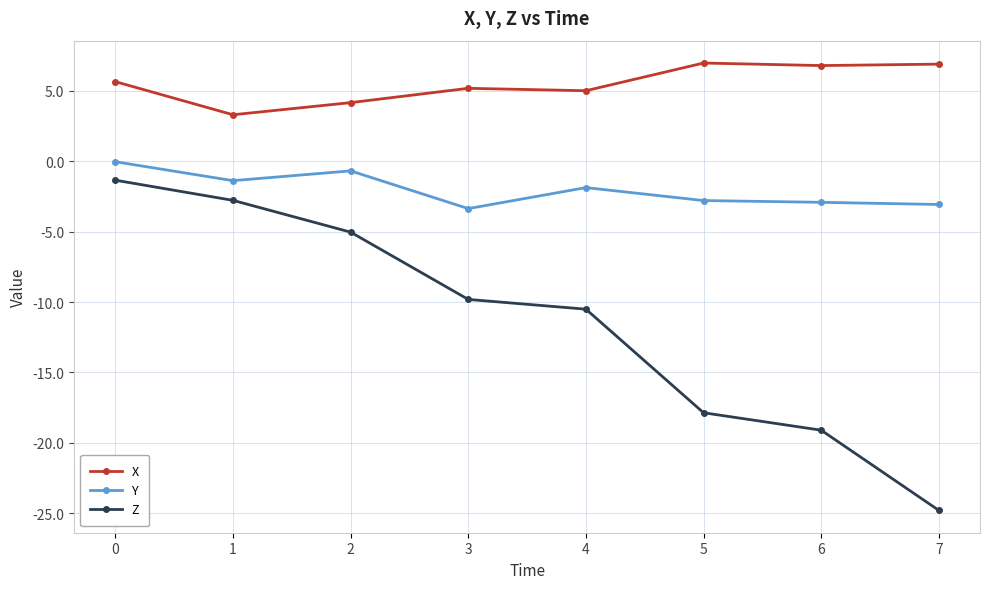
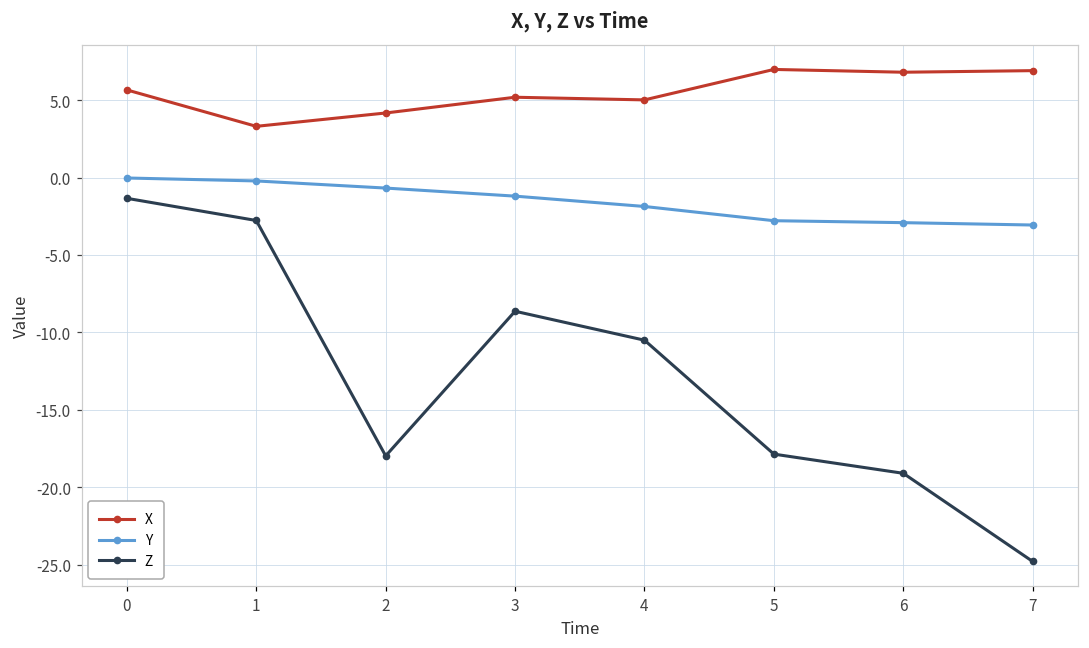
  {
    "X": {
      "0": 5.7,
      "1": 3.3,
      "2": 4.2,
      "3": 5.2,
      "4": 5.0,
      "5": 7.0,
      "6": 6.8,
      "7": 6.9
    },
    "Y": {
      "0": 0.0,
-     "1": -1.4,
+     "1": -0.2,
      "2": -0.7,
-     "3": -3.4,
+     "3": -1.2,
      "4": -1.9,
      "5": -2.8,
      "6": -2.9,
      "7": -3.1
    },
    "Z": {
      "0": -1.3,
      "1": -2.8,
-     "2": -5.0,
-     "3": -9.8,
+     "2": -18.0,
+     "3": -8.6,
      "4": -10.5,
      "5": -17.9,
      "6": -19.1,
      "7": -24.8
    }
  }
